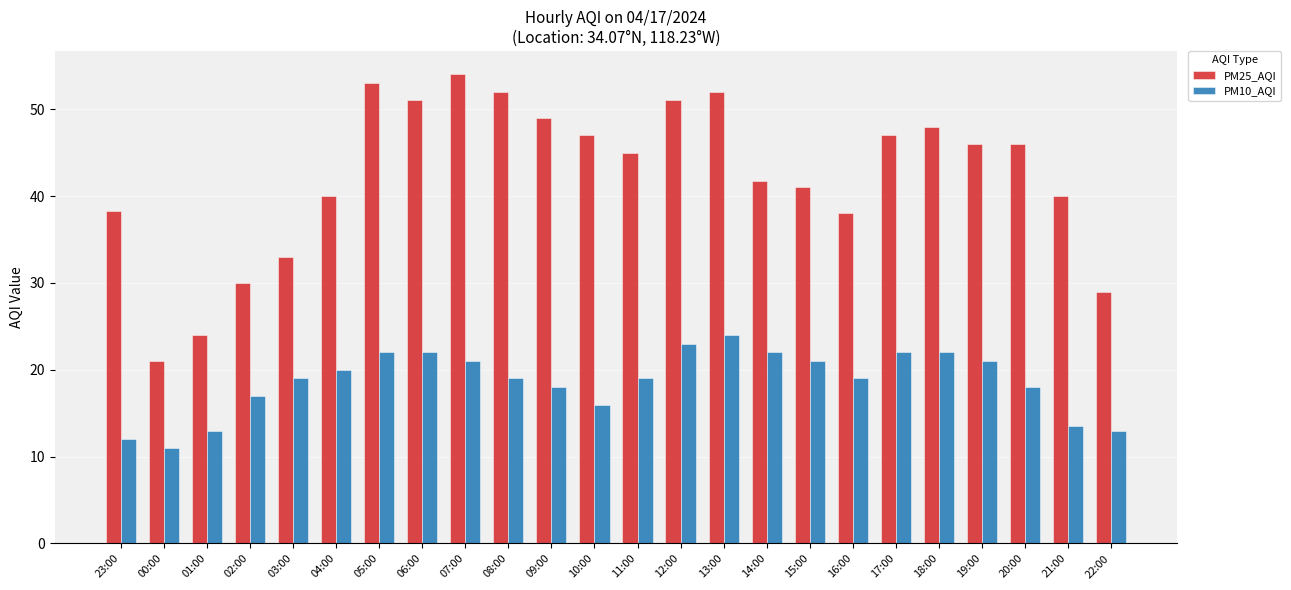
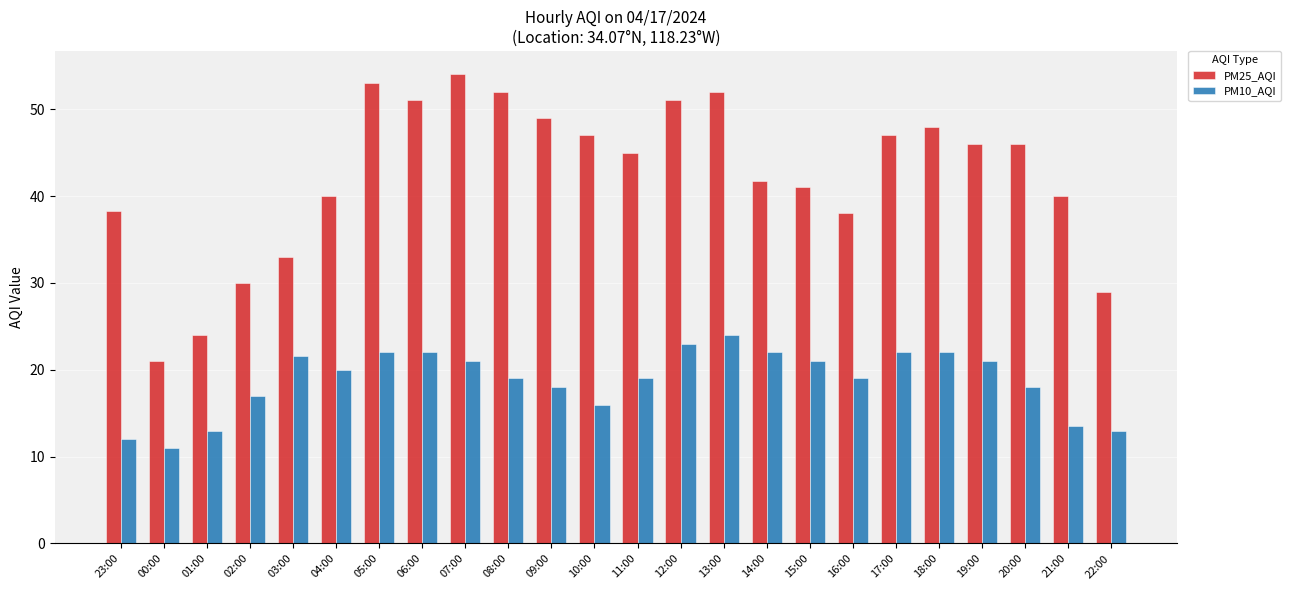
  {
    "PM25_AQI": {
      "23:00": 38,
      "00:00": 21,
      "01:00": 24,
      "02:00": 30,
      "03:00": 33,
      "04:00": 40,
      "05:00": 53,
      "06:00": 51,
      "07:00": 54,
      "08:00": 52,
      "09:00": 49,
      "10:00": 47,
      "11:00": 45,
      "12:00": 51,
      "13:00": 52,
      "14:00": 42,
      "15:00": 41,
      "16:00": 38,
      "17:00": 47,
      "18:00": 48,
      "19:00": 46,
      "20:00": 46,
      "21:00": 40,
      "22:00": 29
    },
    "PM10_AQI": {
      "23:00": 12,
      "00:00": 11,
      "01:00": 13,
      "02:00": 17,
-     "03:00": 19,
+     "03:00": 22,
      "04:00": 20,
      "05:00": 22,
      "06:00": 22,
      "07:00": 21,
      "08:00": 19,
      "09:00": 18,
      "10:00": 16,
      "11:00": 19,
      "12:00": 23,
      "13:00": 24,
      "14:00": 22,
      "15:00": 21,
      "16:00": 19,
      "17:00": 22,
      "18:00": 22,
      "19:00": 21,
      "20:00": 18,
      "21:00": 14,
      "22:00": 13
    }
  }
